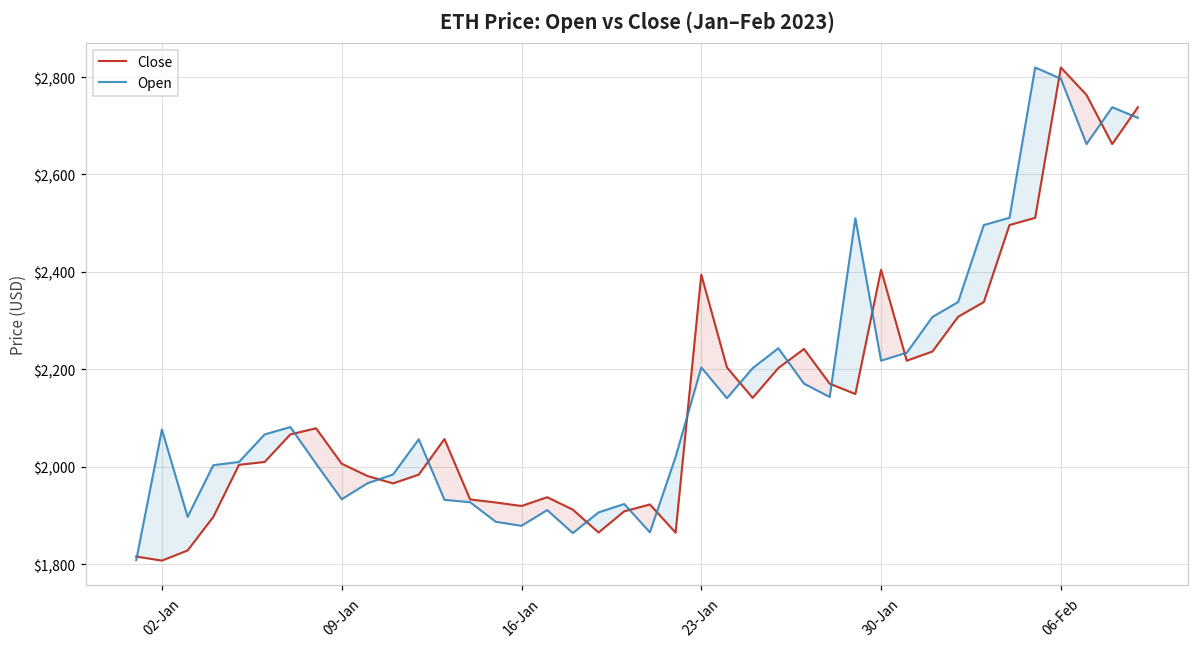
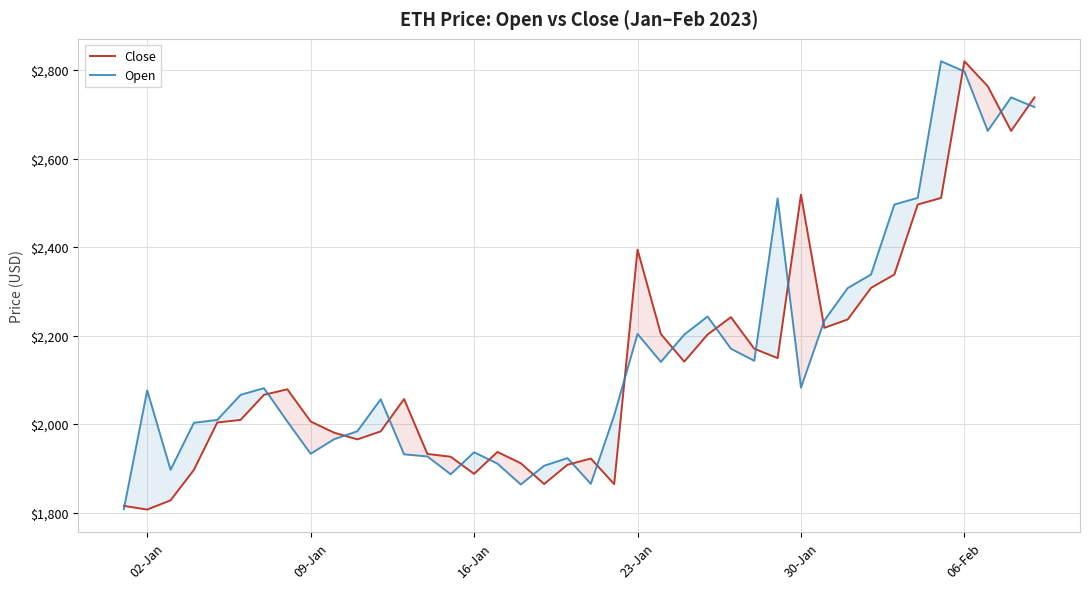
  {
    "Close": {
      "02-Jan": "$1,810",
      "09-Jan": "$2,010",
-     "16-Jan": "$1,920",
+     "16-Jan": "$1,890",
      "23-Jan": "$2,390",
-     "30-Jan": "$2,400",
+     "30-Jan": "$2,520",
      "06-Feb": "$2,820"
    },
    "Open": {
      "02-Jan": "$2,080",
      "09-Jan": "$1,930",
-     "16-Jan": "$1,880",
+     "16-Jan": "$1,940",
      "23-Jan": "$2,200",
-     "30-Jan": "$2,220",
+     "30-Jan": "$2,080",
      "06-Feb": "$2,800"
    }
  }
